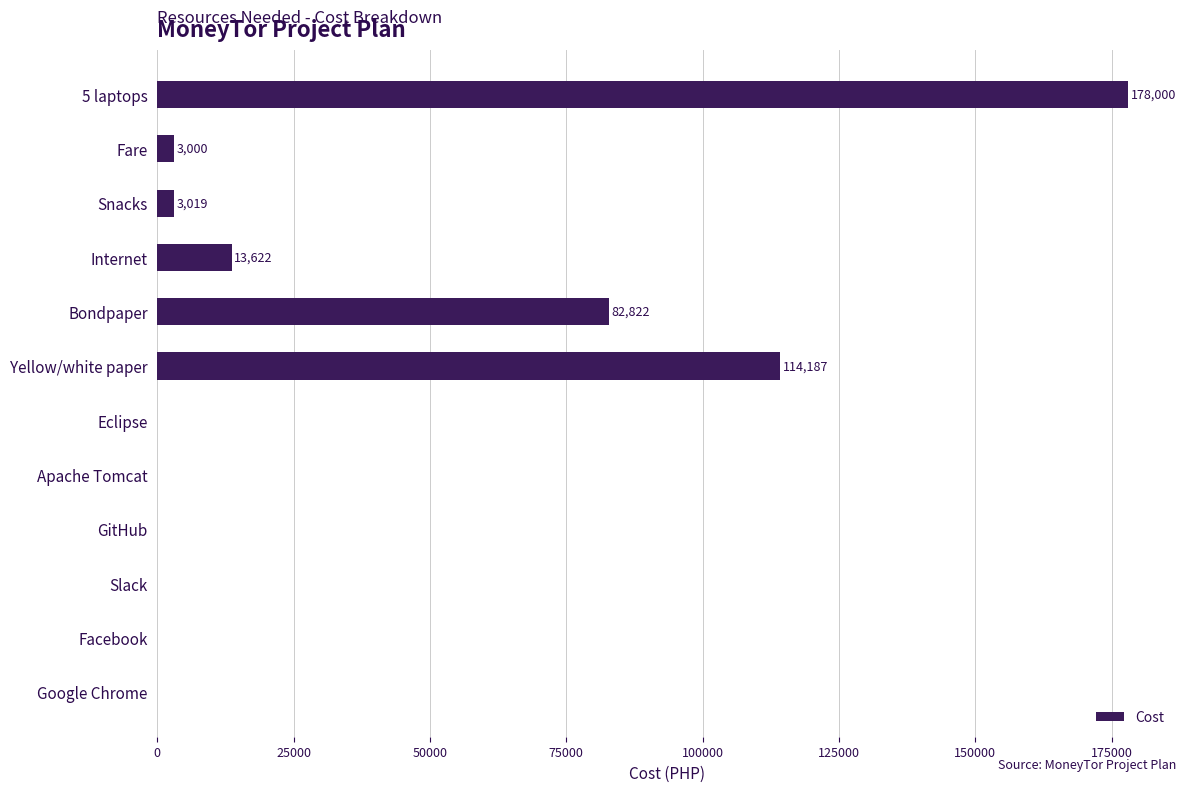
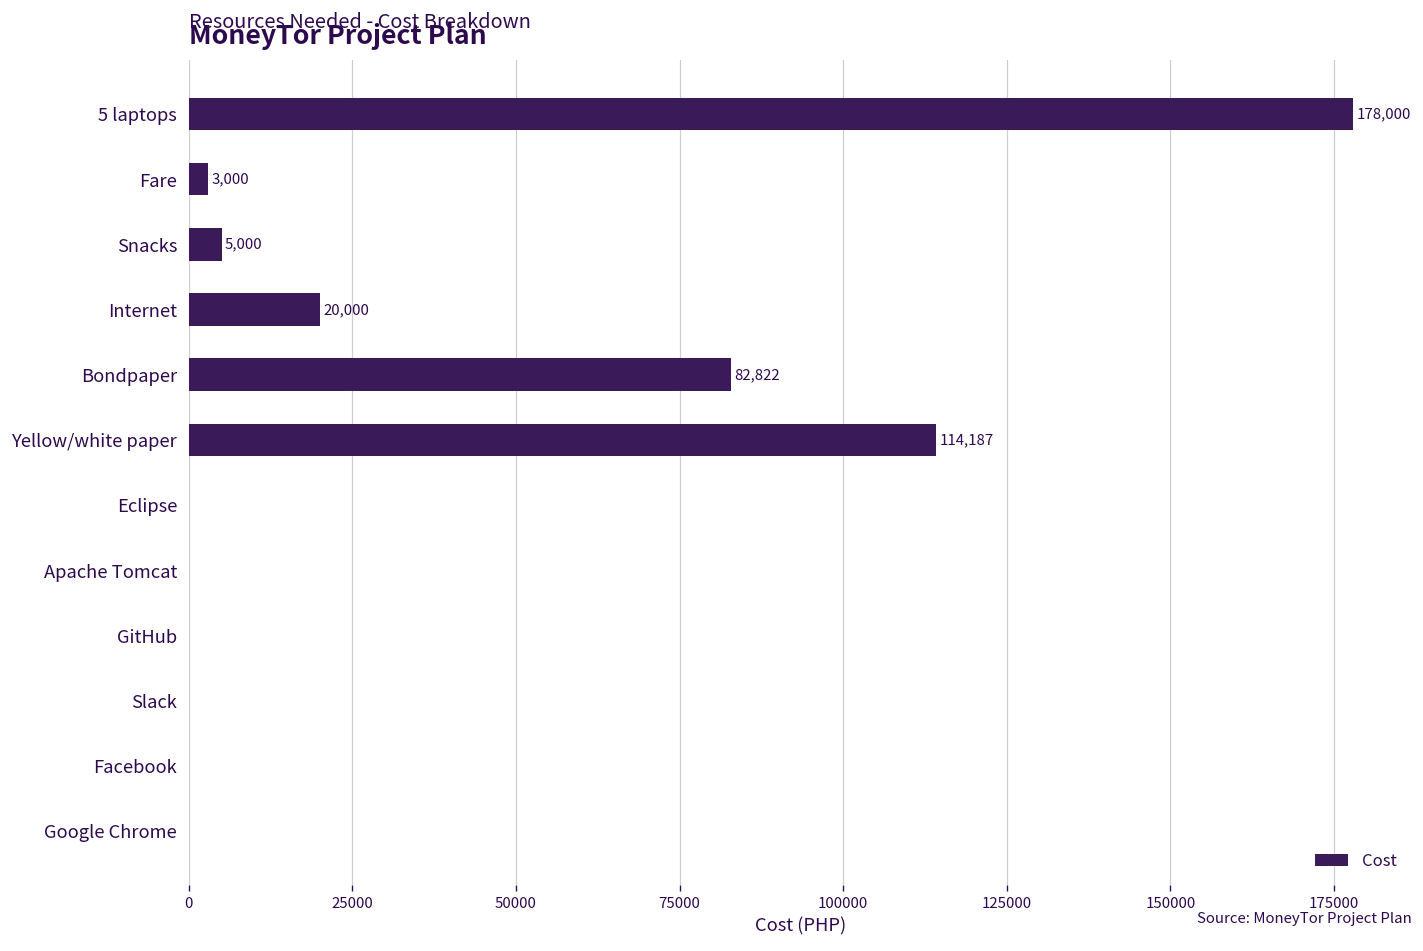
  {
    "5 laptops": "178,000",
    "Fare": "3,000",
-   "Snacks": "3,019",
-   "Internet": "13,622",
+   "Snacks": "5,000",
+   "Internet": "20,000",
    "Bondpaper": "82,822",
    "Yellow/white paper": "114,187"
  }
